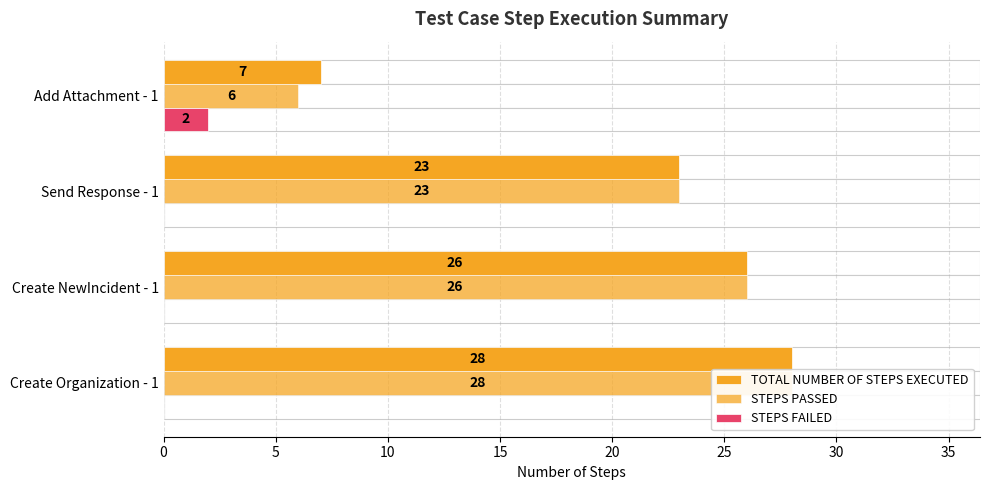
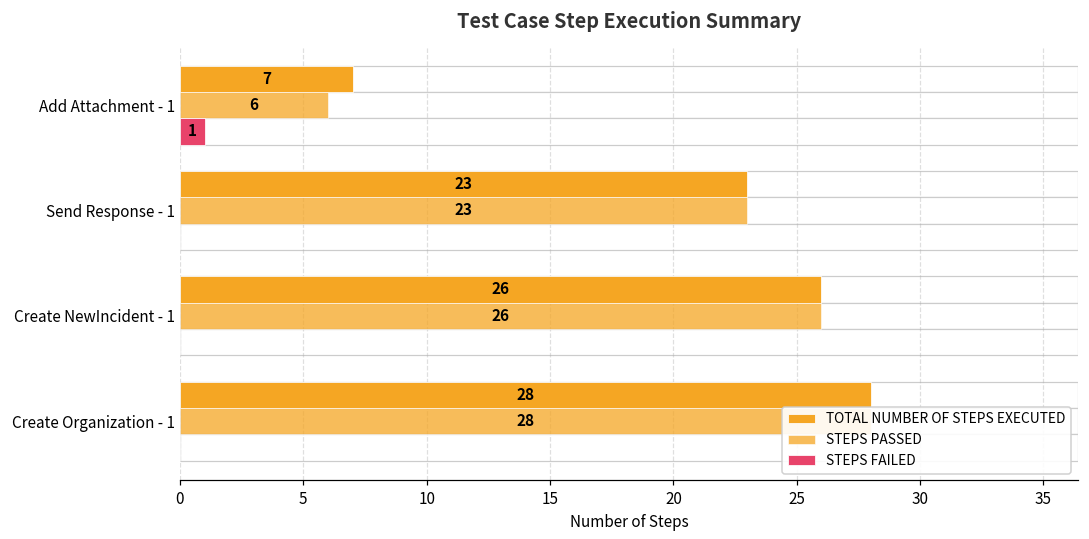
  {
    "STEPS FAILED": {
-     "Add Attachment - 1": 2
+     "Add Attachment - 1": 1
    }
  }
